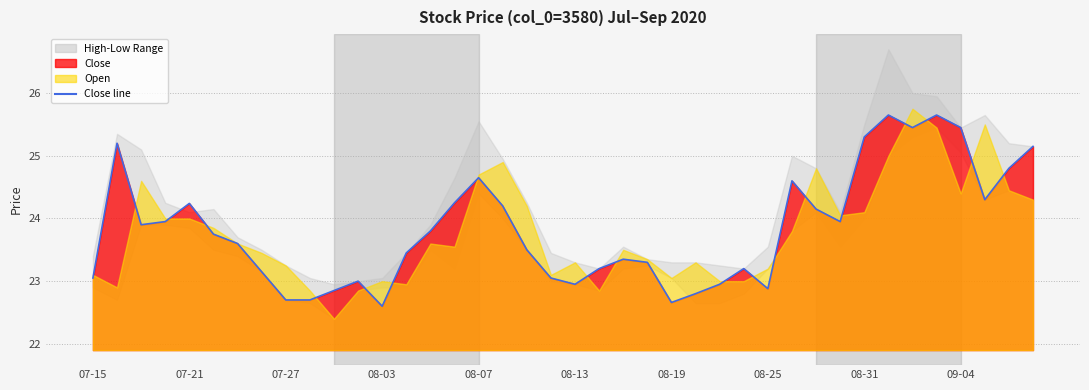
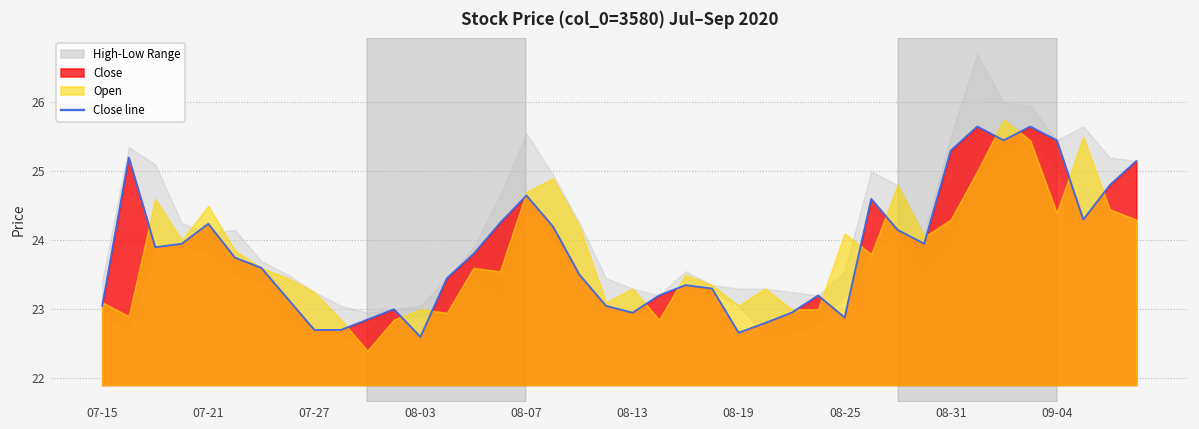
  {
    "Close": {
      "07-15": 23.1,
      "07-21": 24.2,
      "07-27": 22.7,
      "08-03": 22.6,
      "08-07": 24.7,
      "08-13": 23.0,
      "08-19": 22.7,
      "08-25": 22.9,
      "08-31": 25.3
    },
    "Open": {
      "07-15": 23.1,
-     "07-21": 24.0,
+     "07-21": 24.5,
      "08-03": 23.0,
      "08-07": 24.7,
      "08-19": 23.1,
-     "08-25": 23.2,
-     "08-31": 24.1,
+     "08-25": 24.1,
+     "08-31": 24.3,
      "09-04": 24.4
    }
  }
